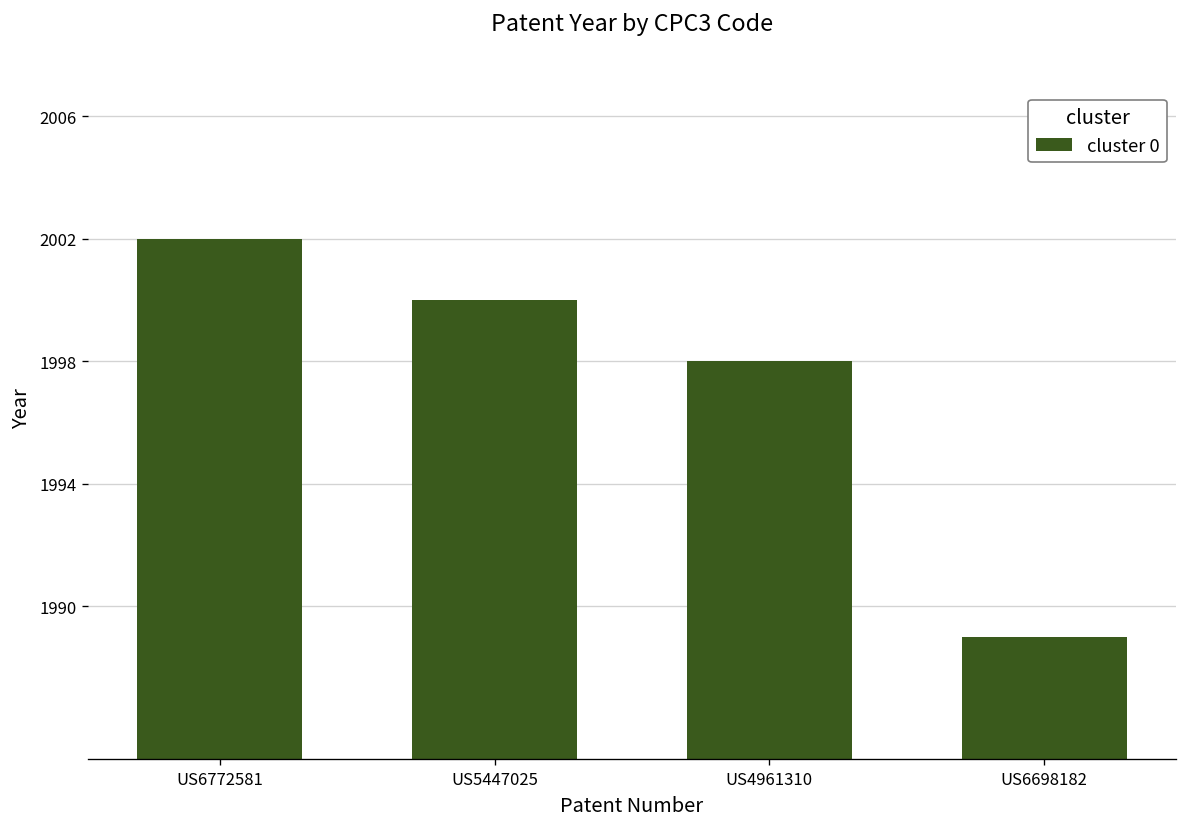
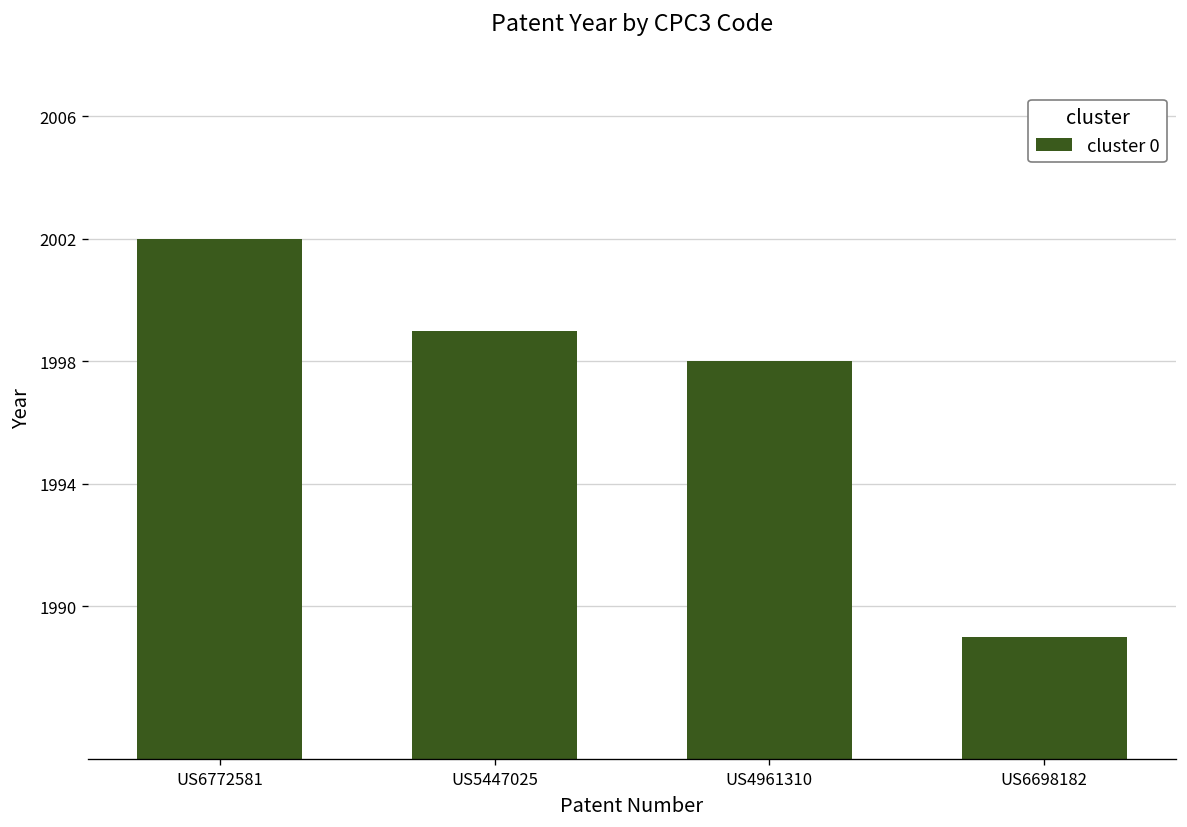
  {
    "US6772581": 2002,
-   "US5447025": 2000,
+   "US5447025": 1999,
    "US4961310": 1998,
    "US6698182": 1989
  }
